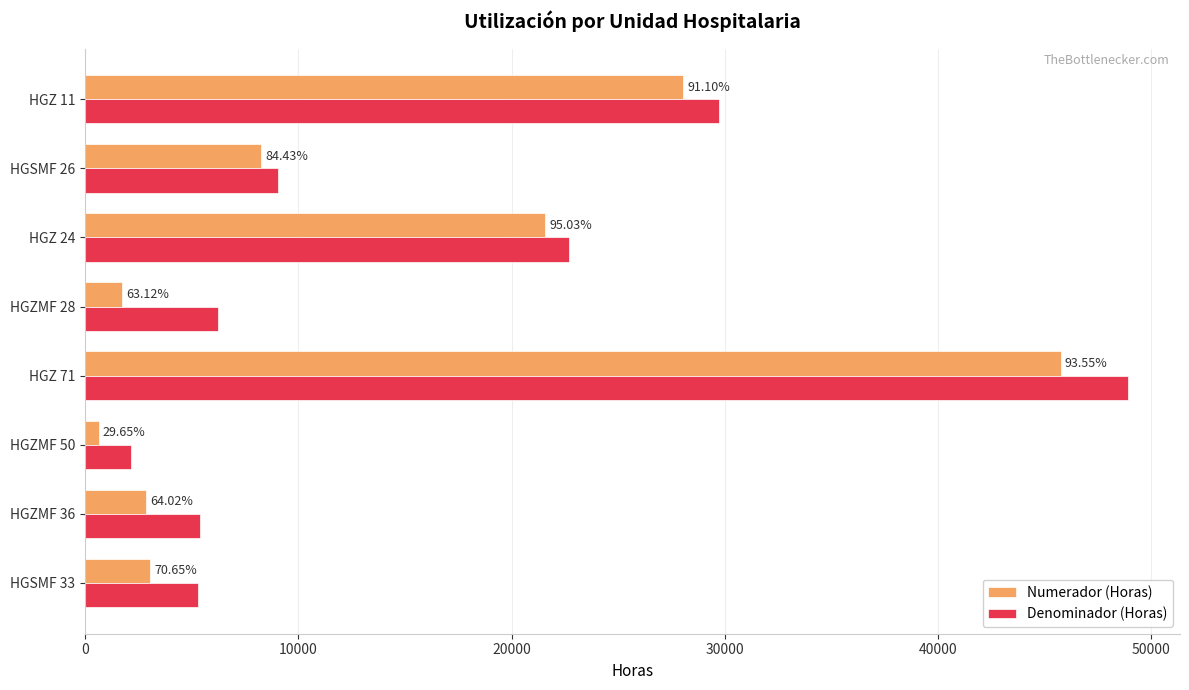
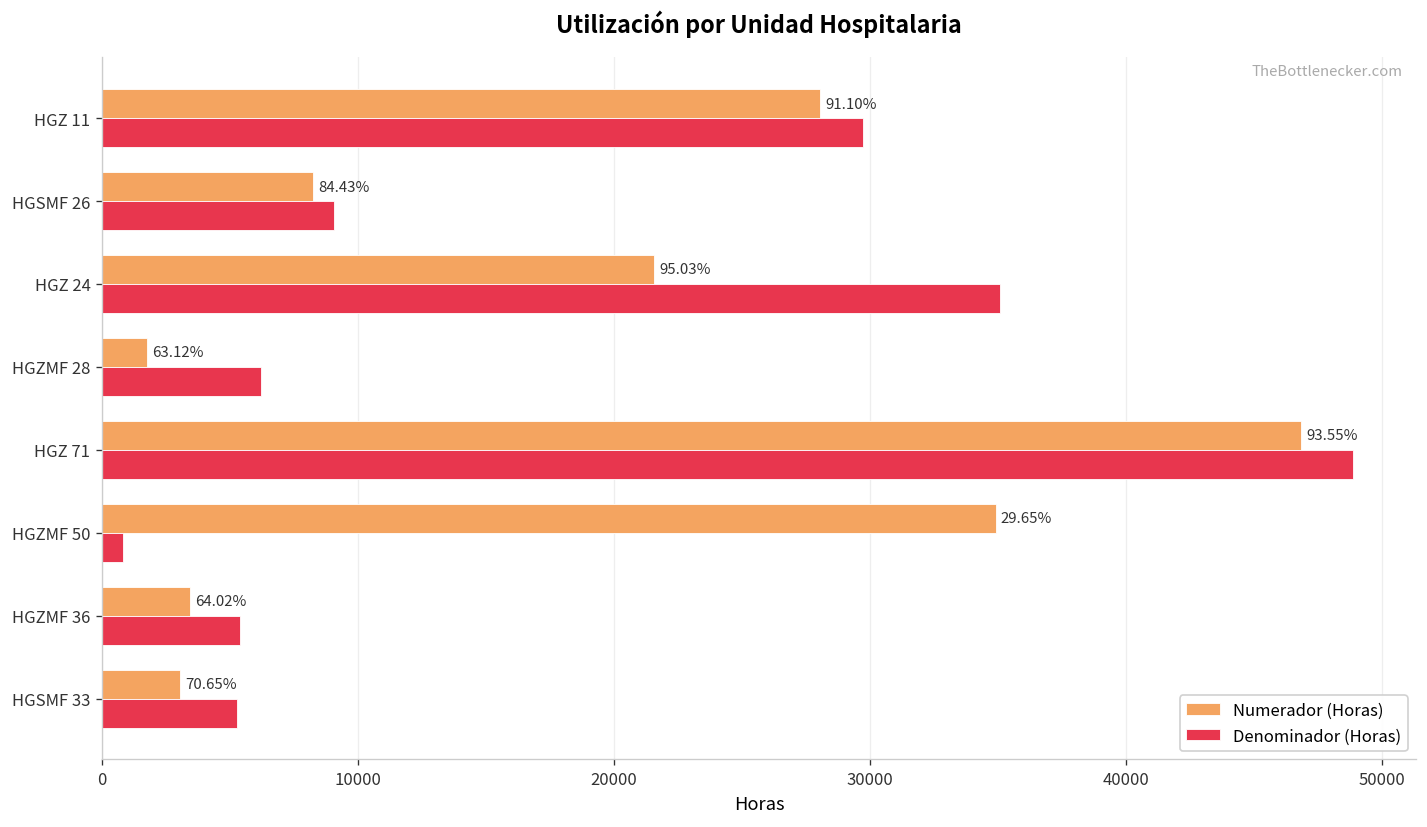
  {
    "Numerador (Horas)": {
-     "HGZ 71": 45700,
-     "HGZMF 50": 600,
-     "HGZMF 36": 2900
+     "HGZ 71": 46800,
+     "HGZMF 50": 34900,
+     "HGZMF 36": 3500
    },
    "Denominador (Horas)": {
      "HGZ 11": 29700,
      "HGSMF 26": 9100,
-     "HGZ 24": 22700,
+     "HGZ 24": 35100,
      "HGZMF 28": 6200,
      "HGZ 71": 48900,
-     "HGZMF 50": 2100,
+     "HGZMF 50": 800,
      "HGZMF 36": 5400,
      "HGSMF 33": 5300
    }
  }
